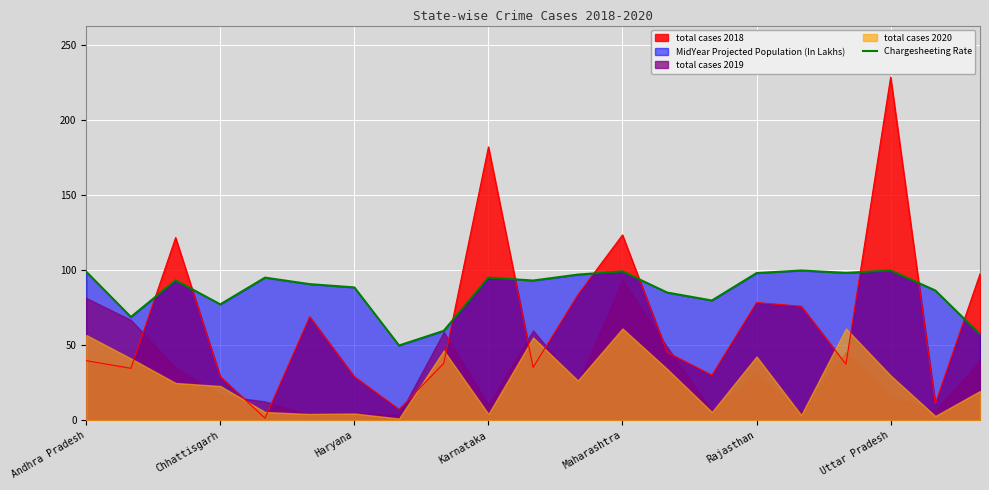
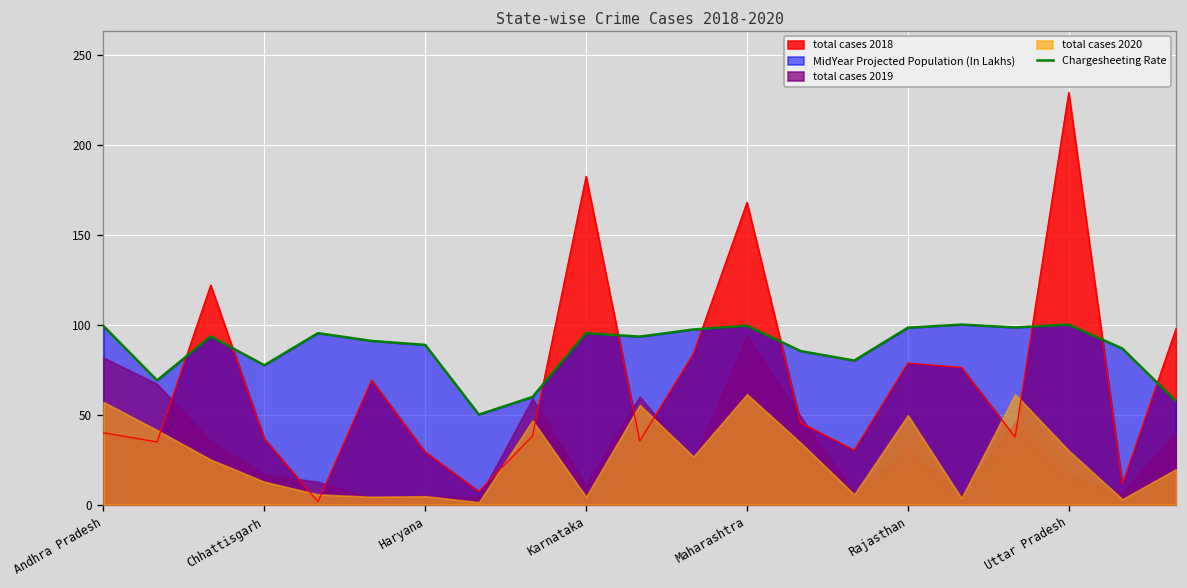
  {
    "total cases 2018": {
      "Andhra Pradesh": 40,
-     "Chhattisgarh": 29,
+     "Chhattisgarh": 37,
      "Haryana": 29,
      "Karnataka": 182,
-     "Maharashtra": 124,
+     "Maharashtra": 168,
      "Rajasthan": 79,
      "Uttar Pradesh": 229
    },
    "MidYear Projected Population (In Lakhs)": {
      "Andhra Pradesh": 99,
      "Chhattisgarh": 77,
      "Haryana": 89,
      "Karnataka": 95,
      "Maharashtra": 99,
      "Rajasthan": 98,
      "Uttar Pradesh": 100
    },
    "total cases 2019": {
      "Andhra Pradesh": 82,
      "Chhattisgarh": 17,
      "Karnataka": 11,
      "Maharashtra": 94,
      "Rajasthan": 31,
      "Uttar Pradesh": 16
    },
    "total cases 2020": {
      "Andhra Pradesh": 57,
-     "Chhattisgarh": 23,
+     "Chhattisgarh": 13,
      "Karnataka": 4,
      "Maharashtra": 61,
-     "Rajasthan": 43,
+     "Rajasthan": 50,
      "Uttar Pradesh": 30
    }
  }
